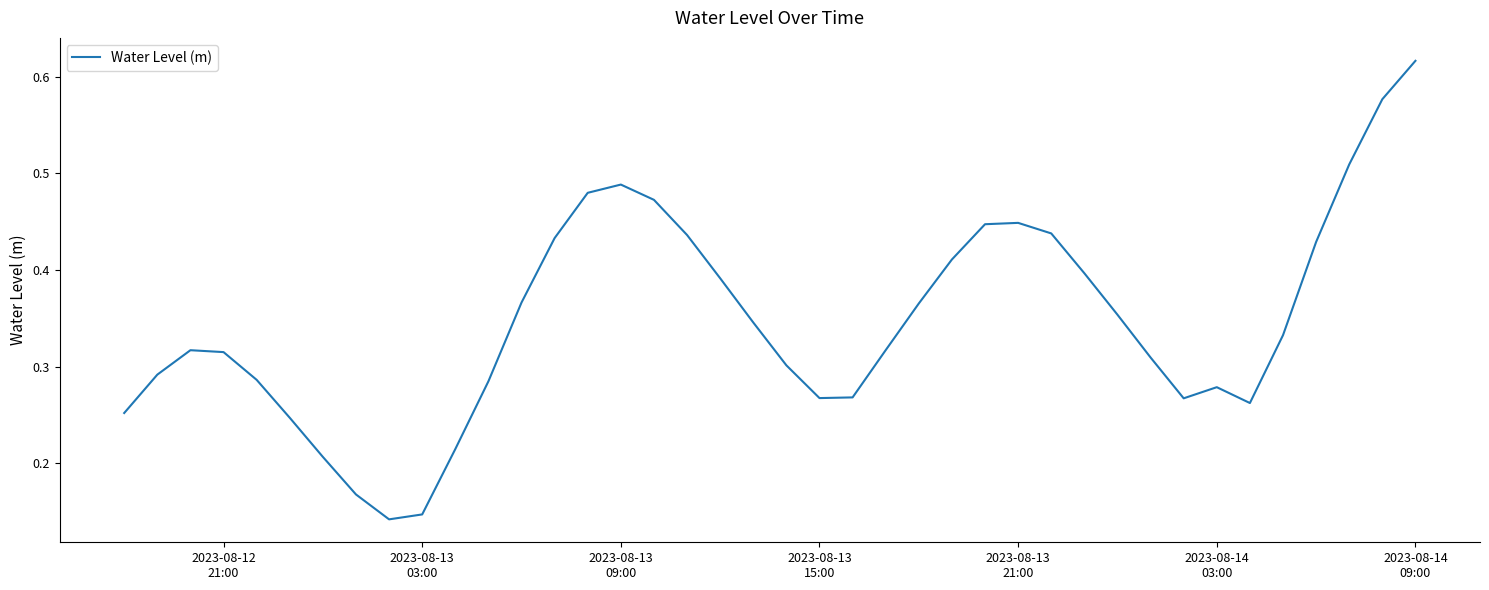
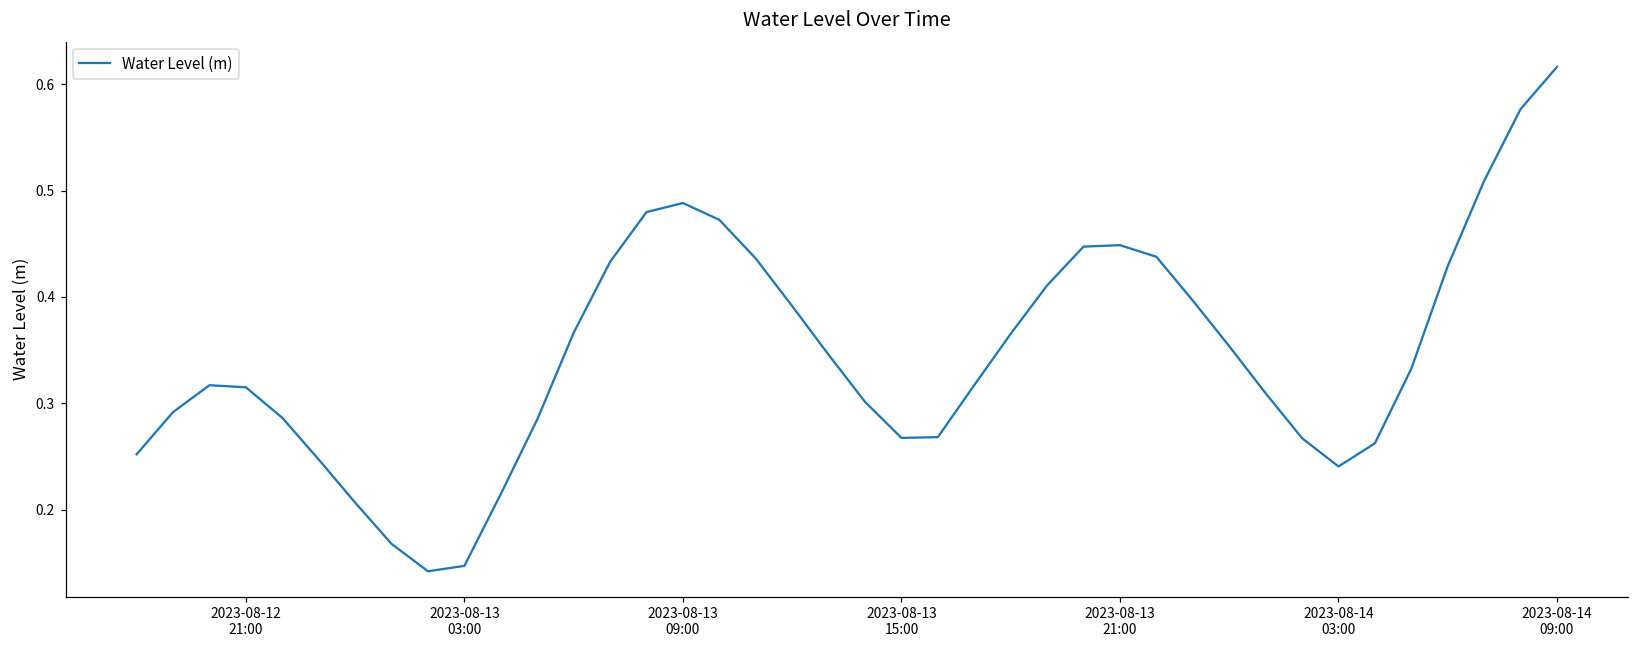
  {
    "2023-08-12 21:00": 0.32,
    "2023-08-13 03:00": 0.15,
    "2023-08-13 09:00": 0.49,
    "2023-08-13 15:00": 0.27,
    "2023-08-13 21:00": 0.45,
-   "2023-08-14 03:00": 0.28,
+   "2023-08-14 03:00": 0.24,
    "2023-08-14 09:00": 0.62
  }
